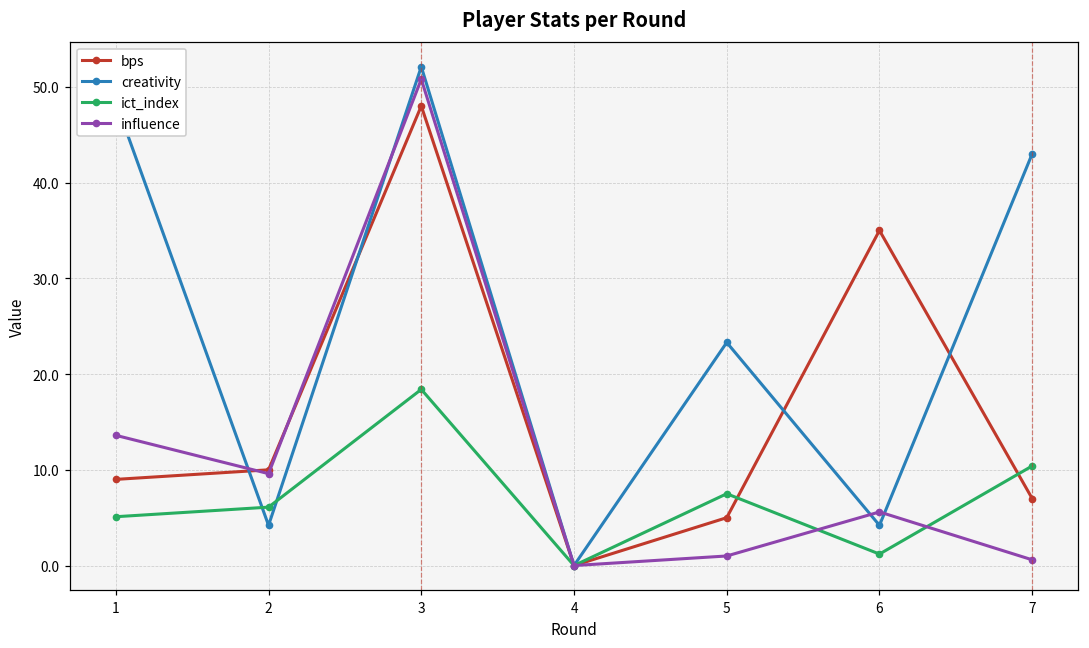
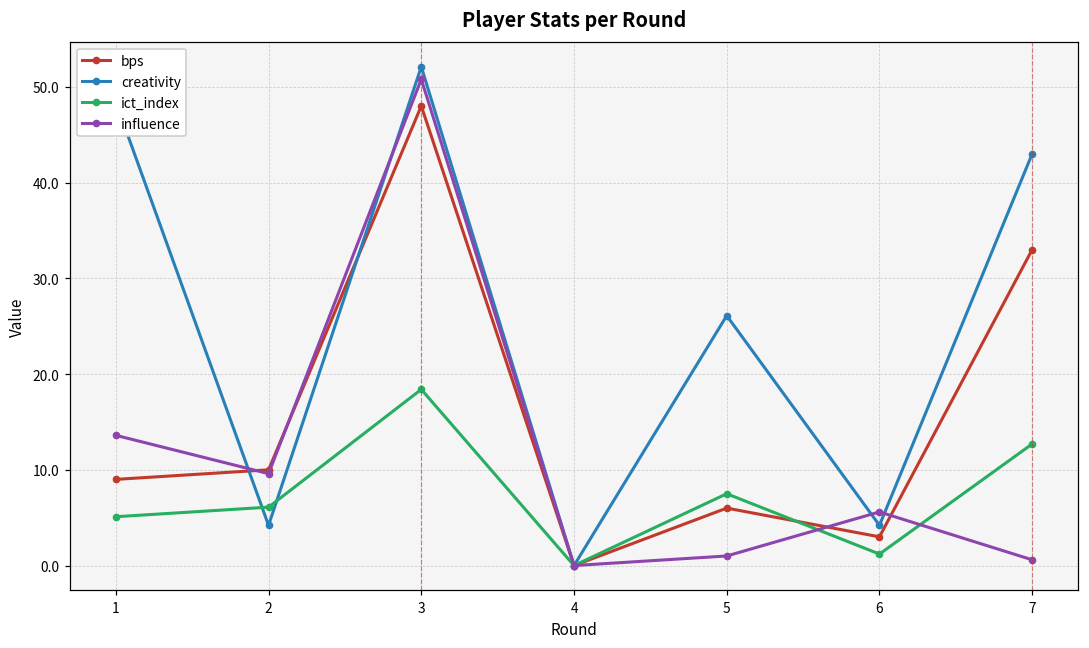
  {
    "bps": {
      "1": 9,
      "2": 10,
      "3": 48,
-     "5": 5,
-     "6": 35,
-     "7": 7
+     "5": 6,
+     "6": 3,
+     "7": 33
    },
    "creativity": {
      "2": 4,
      "3": 52,
-     "5": 23,
+     "5": 26,
      "6": 4,
      "7": 43
    },
    "ict_index": {
      "1": 5,
      "2": 6,
      "3": 18,
      "5": 8,
      "6": 1,
-     "7": 10
+     "7": 13
    },
    "influence": {
      "1": 14,
      "2": 10,
      "3": 51,
      "5": 1,
      "6": 6,
      "7": 1
    }
  }
